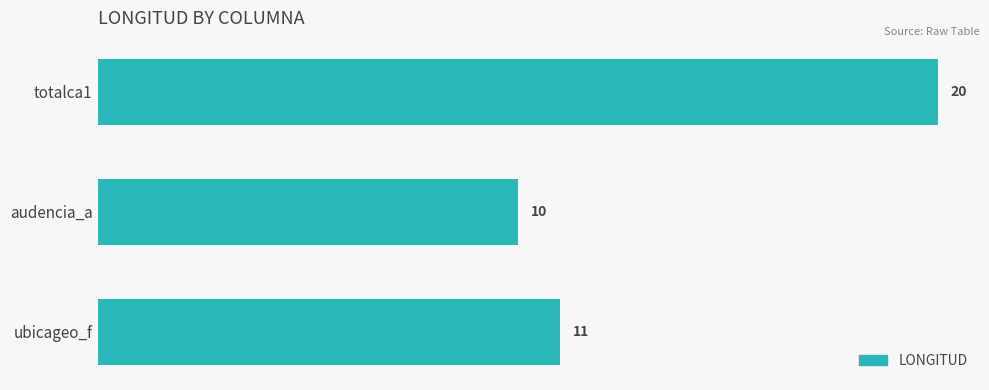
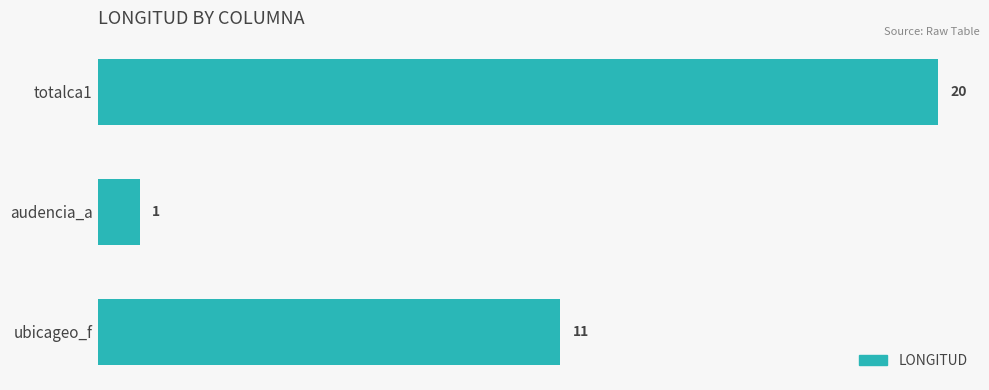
  {
    "totalca1": 20,
-   "audencia_a": 10,
+   "audencia_a": 1,
    "ubicageo_f": 11
  }
